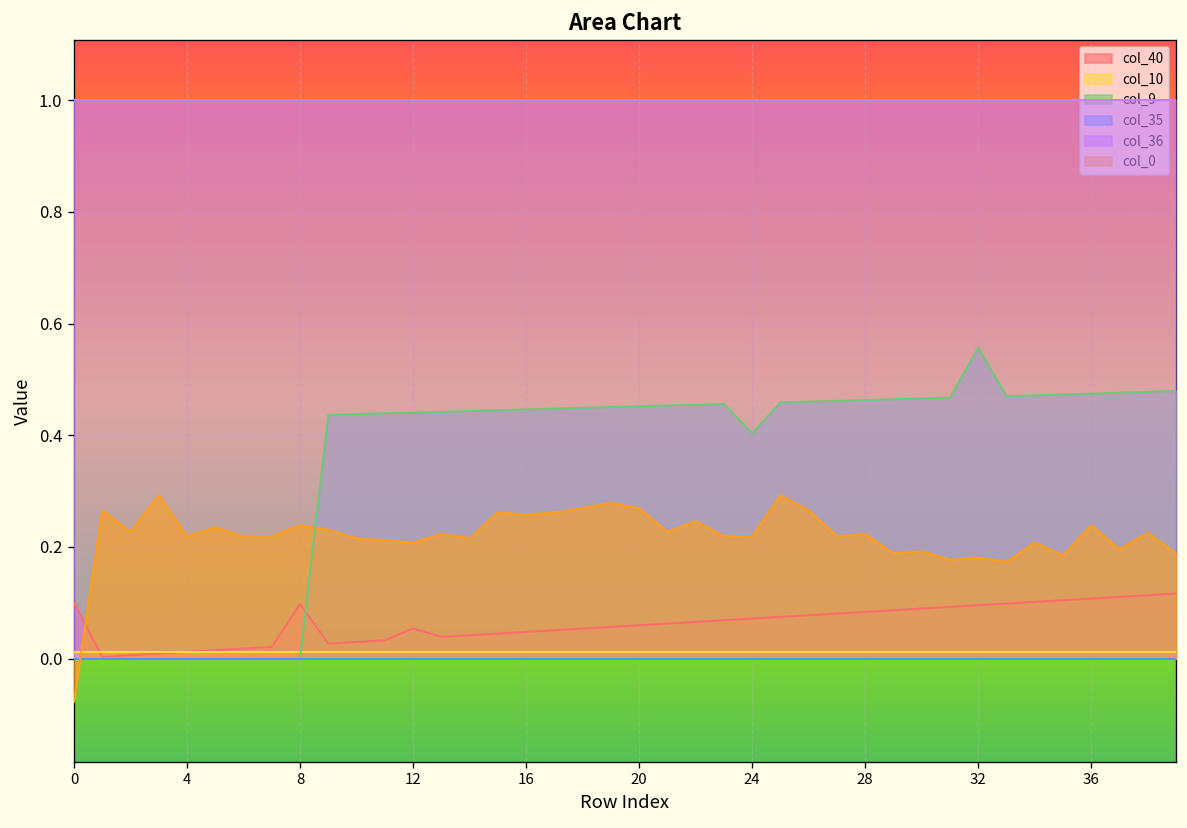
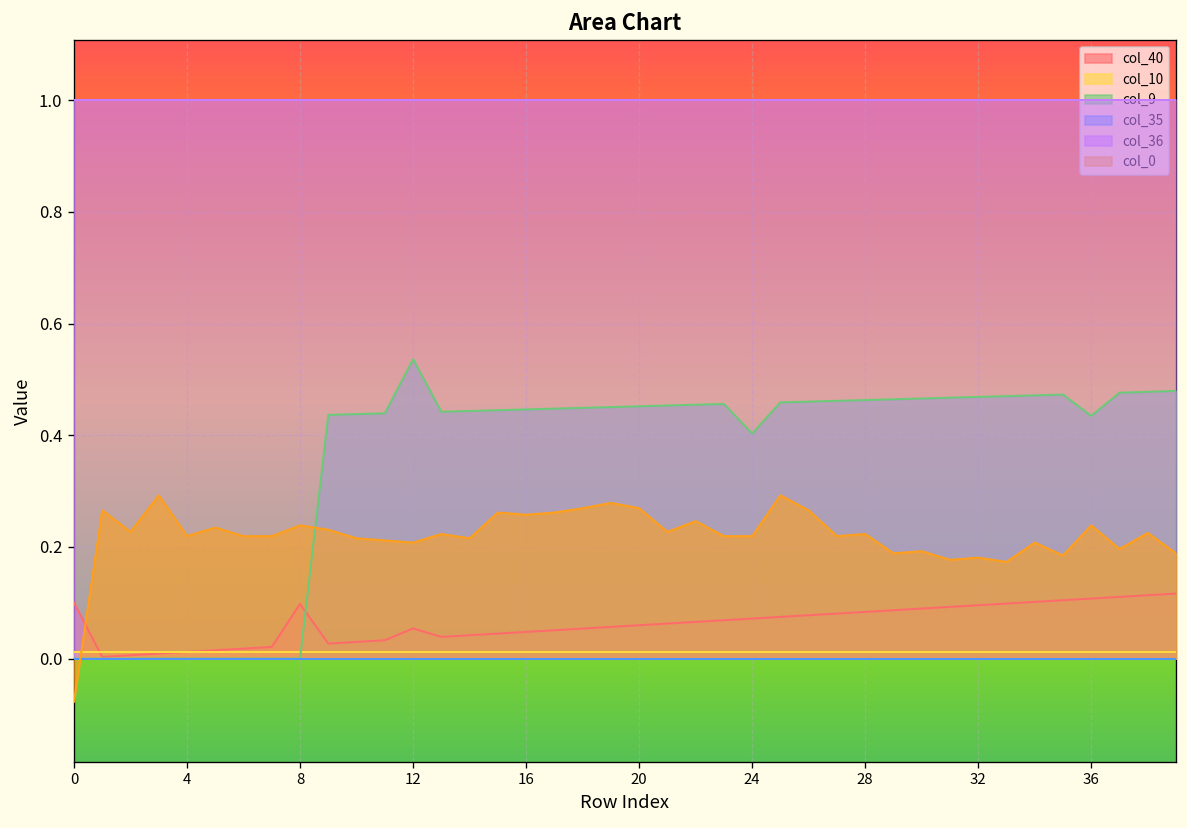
  {
    "col_40": {
      "0": 0.10,
      "8": 0.10,
      "12": 0.05,
      "16": 0.05,
      "20": 0.06,
      "24": 0.07,
      "28": 0.08,
      "32": 0.10,
      "36": 0.11
    },
    "col_10": {
      "0": 0.01,
      "8": 0.01,
      "12": 0.01,
      "16": 0.01,
      "20": 0.01,
      "24": 0.01,
      "28": 0.01,
      "32": 0.01,
      "36": 0.01
    },
    "col_9": {
-     "12": 0.44,
+     "12": 0.54,
      "16": 0.45,
      "20": 0.45,
      "24": 0.40,
      "28": 0.46,
-     "32": 0.56,
-     "36": 0.47
+     "32": 0.47,
+     "36": 0.43
    },
    "col_35": {
      "12": 0.00,
      "16": 0.00,
      "20": 0.00,
      "24": 0.00,
      "28": 0.00,
      "32": 0.00,
      "36": 0.00
    },
    "col_36": {
      "0": 1.00,
      "4": 1.00,
      "8": 1.00,
      "12": 1.00,
      "16": 1.00,
      "20": 1.00,
      "24": 1.00,
      "28": 1.00,
      "32": 1.00
    }
  }
